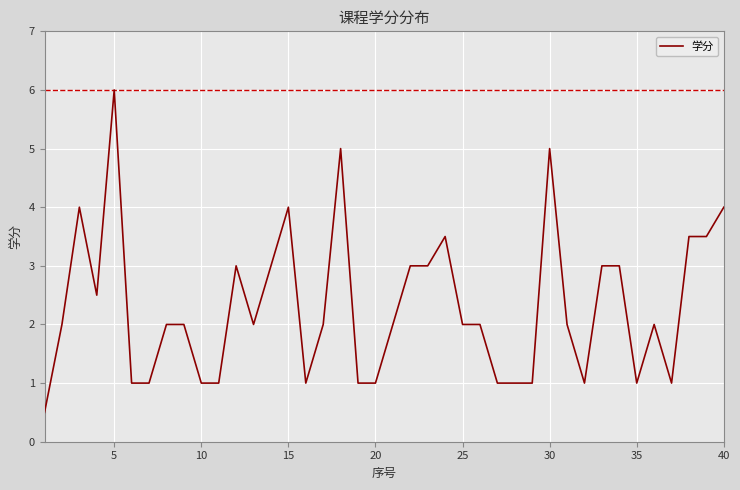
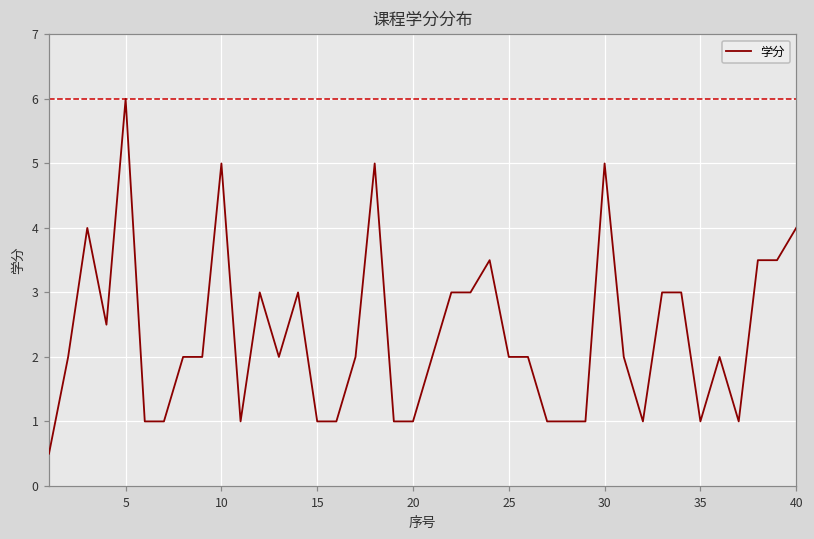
  {
    "5": 6,
-   "10": 1,
-   "15": 4,
+   "10": 5,
+   "15": 1,
    "20": 1,
    "25": 2,
    "30": 5,
    "35": 1,
    "40": 4
  }
